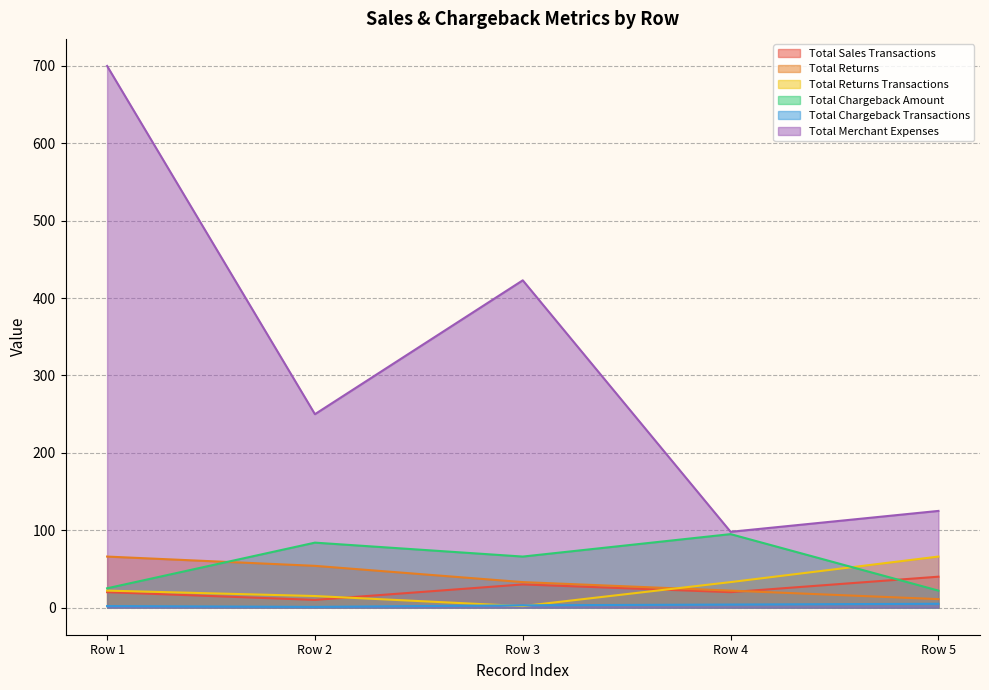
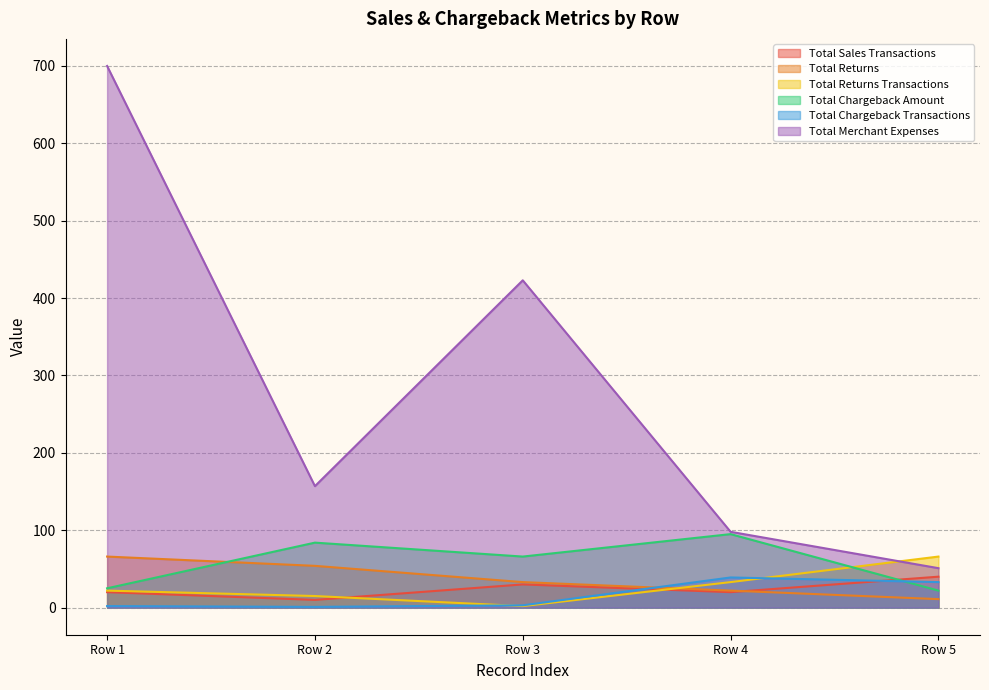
  {
    "Total Chargeback Amount": {
      "Row 2": 80,
      "Row 3": 70,
      "Row 5": 20
    },
    "Total Chargeback Transactions": {
      "Row 1": 0,
      "Row 2": 0,
-     "Row 4": 0,
-     "Row 5": 10
+     "Row 4": 40,
+     "Row 5": 30
    },
    "Total Merchant Expenses": {
      "Row 1": 700,
-     "Row 2": 250,
+     "Row 2": 160,
      "Row 3": 420,
-     "Row 5": 130
+     "Row 5": 50
    }
  }
